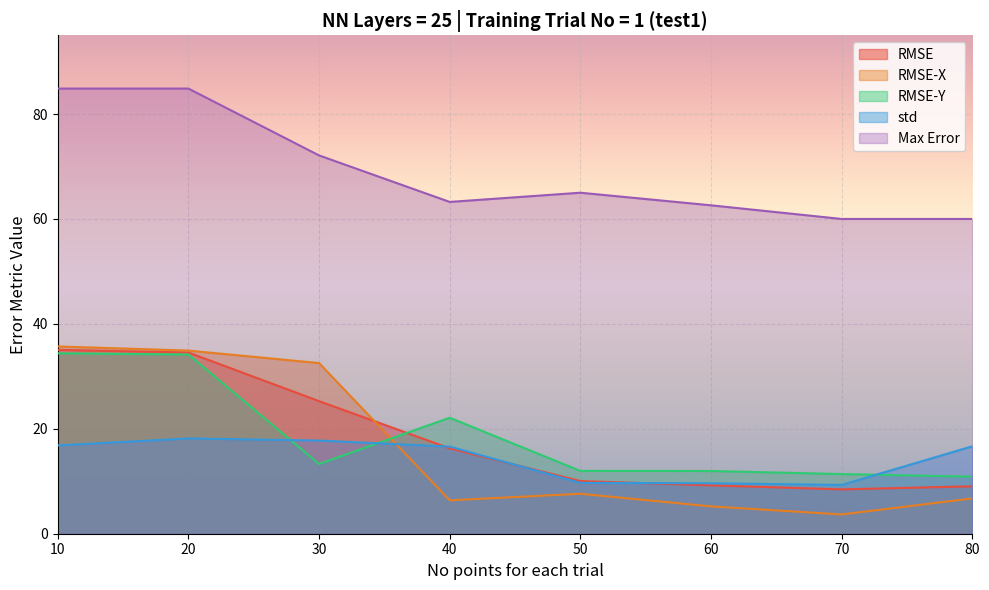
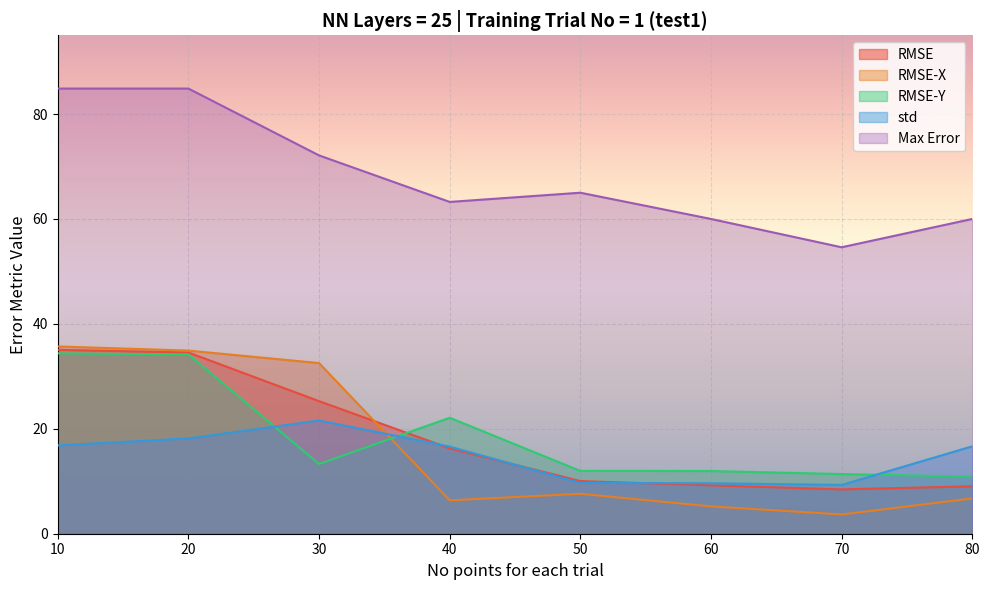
  {
    "RMSE-Y": {
      "10": 34,
      "30": 13,
      "40": 22,
      "50": 12,
      "60": 12,
      "70": 11,
      "80": 11
    },
    "std": {
      "10": 17,
      "20": 18,
-     "30": 18,
+     "30": 22,
      "70": 9,
      "80": 17
    },
    "Max Error": {
      "10": 85,
      "20": 85,
      "30": 72,
      "40": 63,
      "50": 65,
-     "60": 63,
-     "70": 60,
+     "60": 60,
+     "70": 55,
      "80": 60
    }
  }
